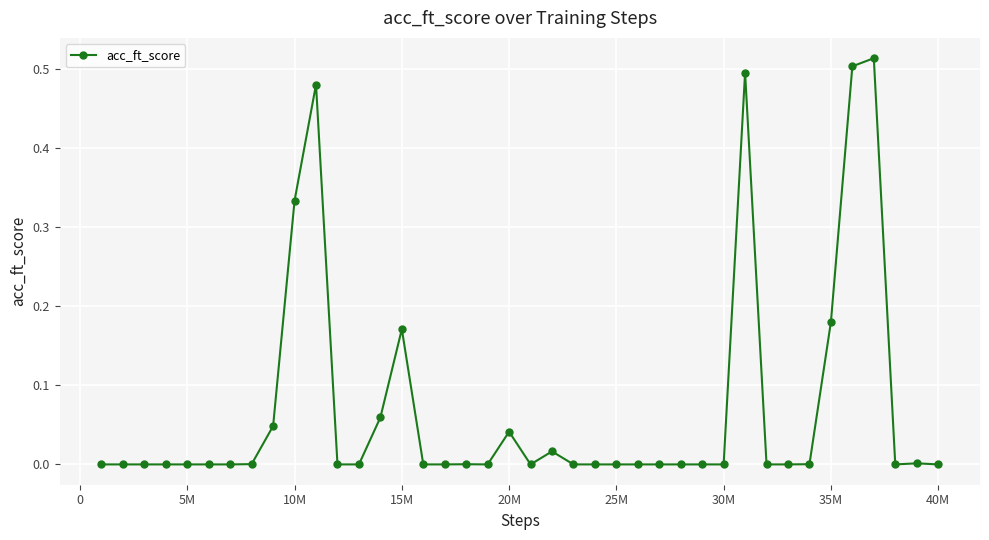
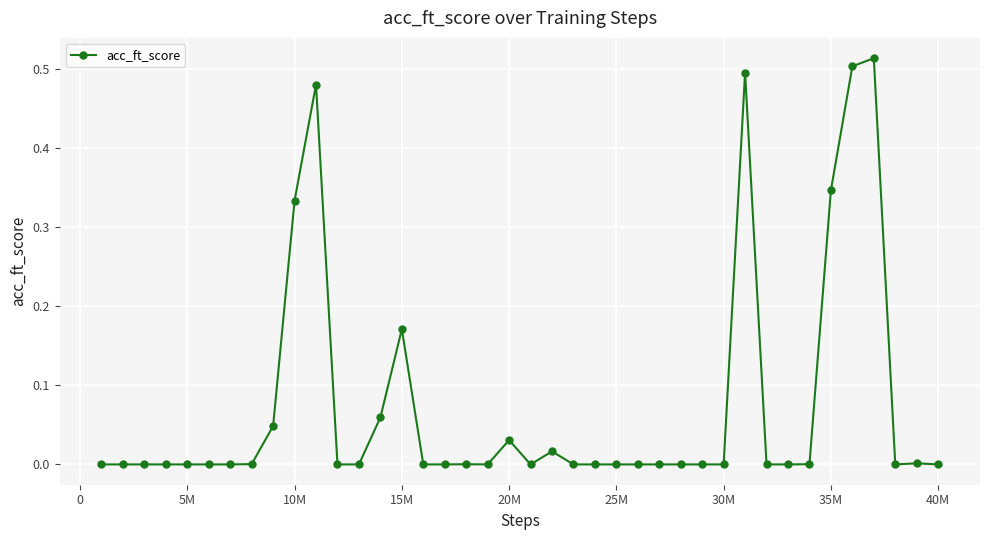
  {
    "5M": 0.00,
    "10M": 0.33,
    "15M": 0.17,
-   "20M": 0.04,
+   "20M": 0.03,
    "25M": 0.00,
    "30M": 0.00,
-   "35M": 0.18,
+   "35M": 0.35,
    "40M": 0.00
  }
